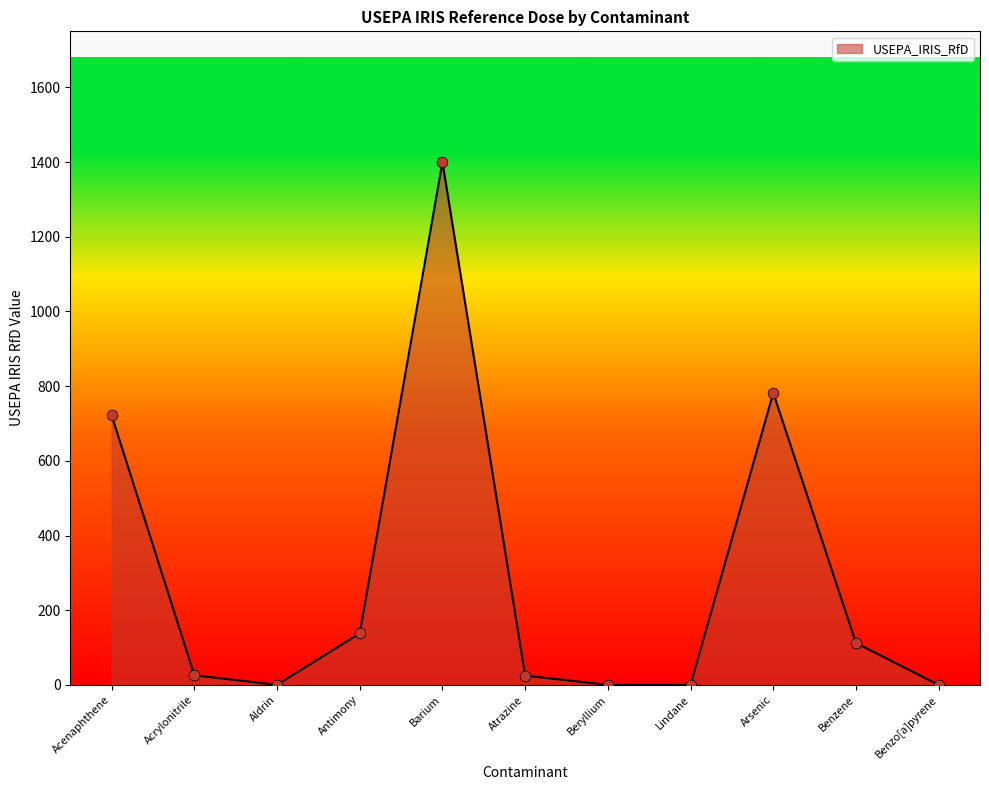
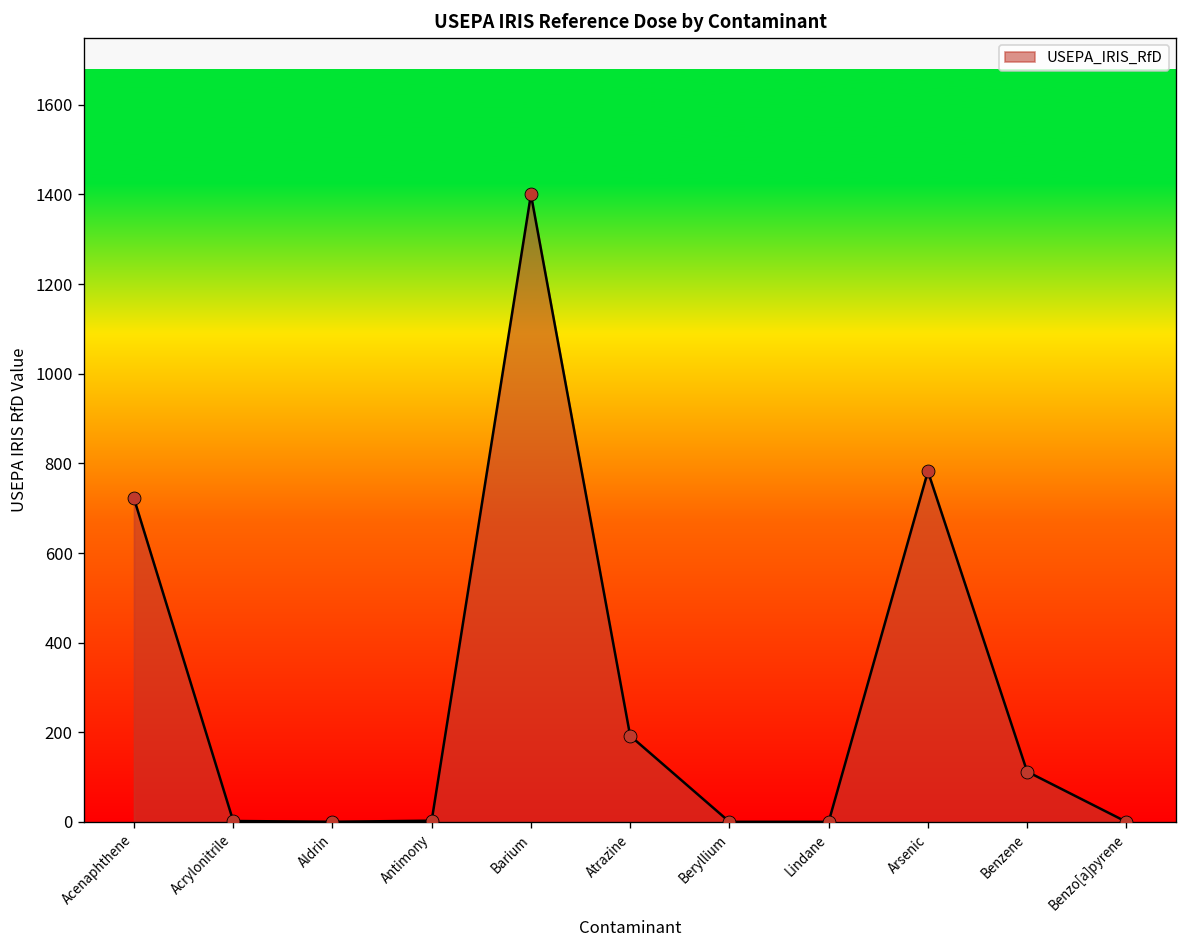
  {
    "Acenaphthene": 720,
-   "Acrylonitrile": 30,
+   "Acrylonitrile": 0,
    "Aldrin": 0,
-   "Antimony": 140,
+   "Antimony": 0,
    "Barium": 1400,
-   "Atrazine": 30,
+   "Atrazine": 190,
    "Beryllium": 0,
    "Lindane": 0,
    "Arsenic": 780,
    "Benzene": 110,
    "Benzo[a]pyrene": 0
  }
